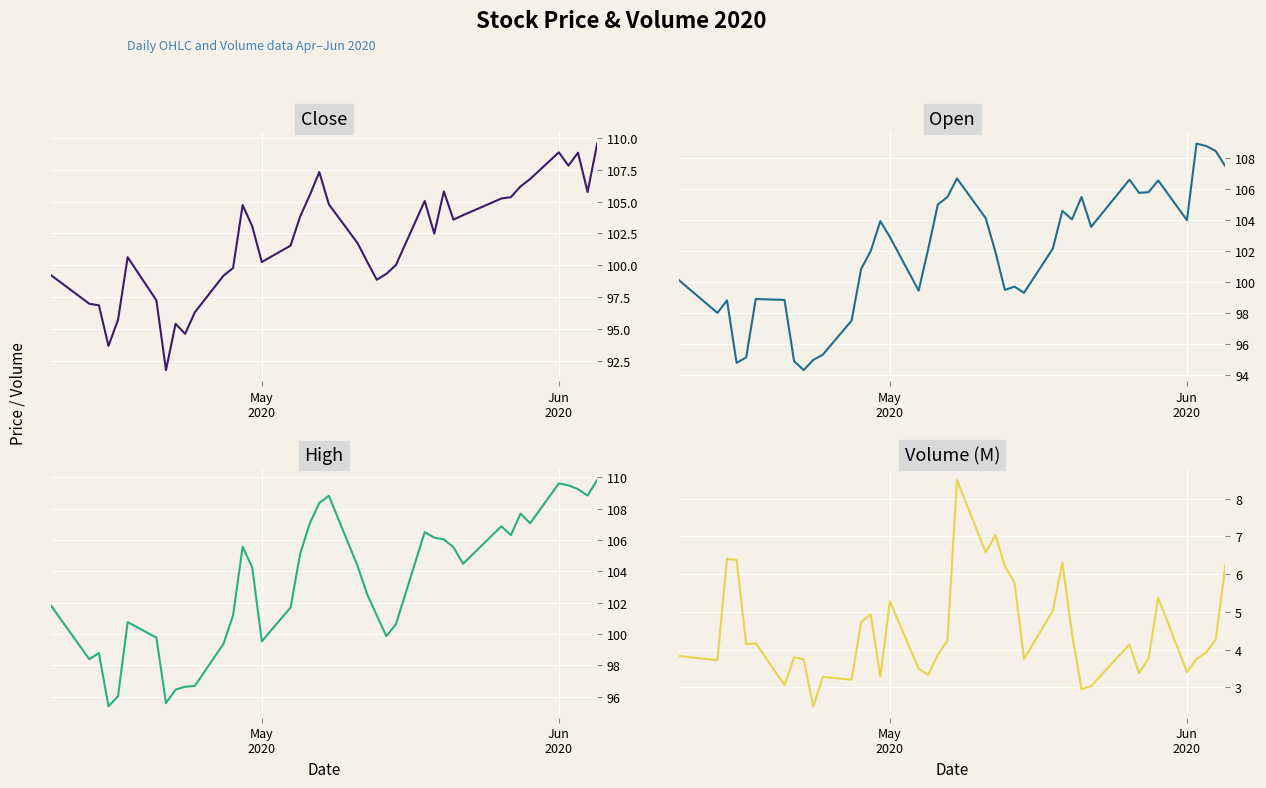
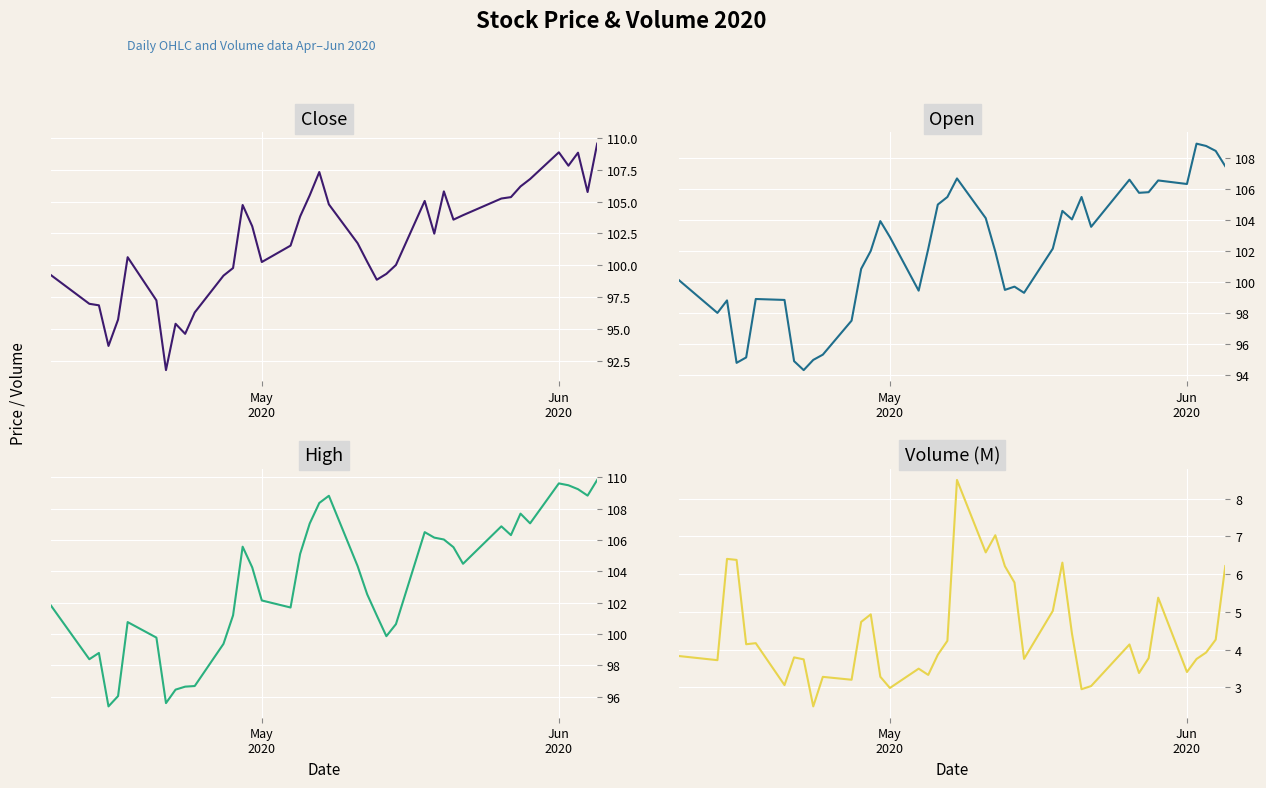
  {
    "Close": {
      "May 2020": 100.3,
      "Jun 2020": 108.9
    },
    "Open": {
      "May 2020": 102.9,
-     "Jun 2020": 104.0
+     "Jun 2020": 106.3
    },
    "High": {
-     "May 2020": 99.5,
+     "May 2020": 102.2,
      "Jun 2020": 109.6
    },
    "Volume (M)": {
-     "May 2020": 5.3,
+     "May 2020": 3.0,
      "Jun 2020": 3.4
    }
  }
